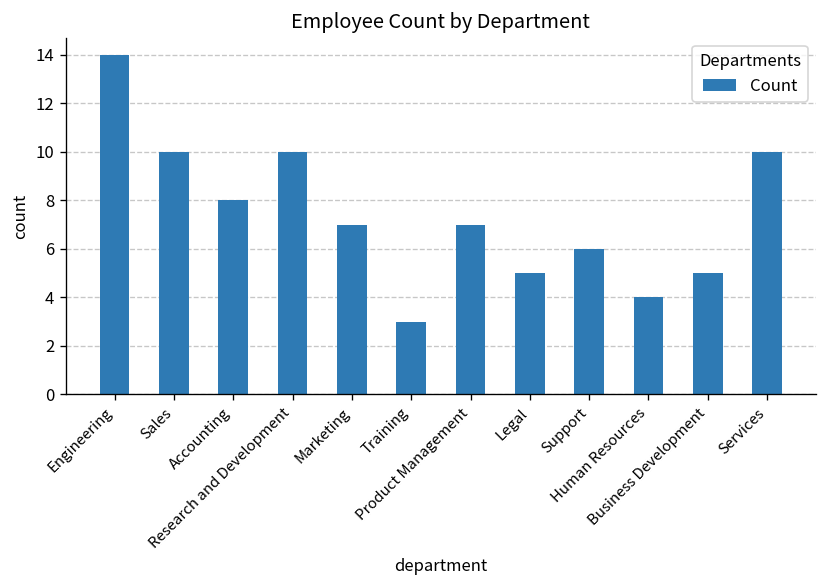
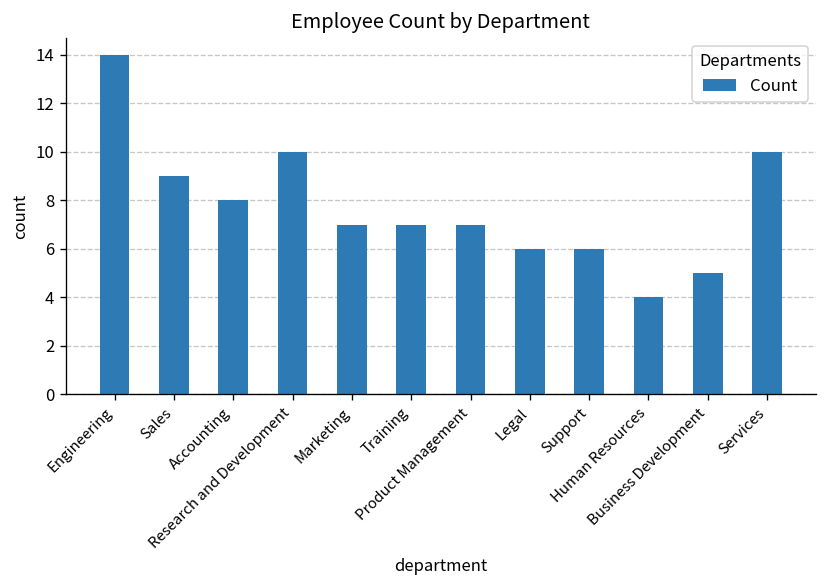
  {
    "Engineering": 14,
-   "Sales": 10,
+   "Sales": 9,
    "Accounting": 8,
    "Research and Development": 10,
    "Marketing": 7,
-   "Training": 3,
+   "Training": 7,
    "Product Management": 7,
-   "Legal": 5,
+   "Legal": 6,
    "Support": 6,
    "Human Resources": 4,
    "Business Development": 5,
    "Services": 10
  }
